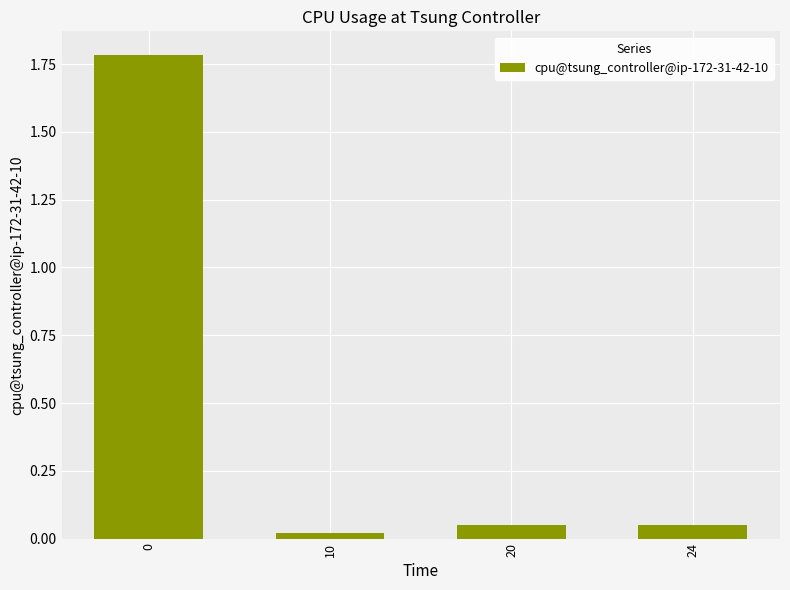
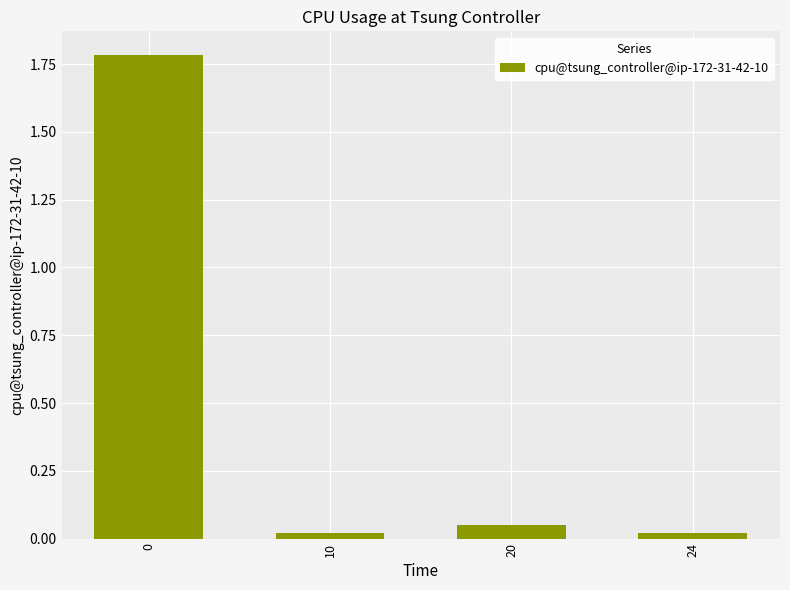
  {
    "0": 1.78,
    "10": 0.02,
    "20": 0.05,
-   "24": 0.05
+   "24": 0.02
  }
